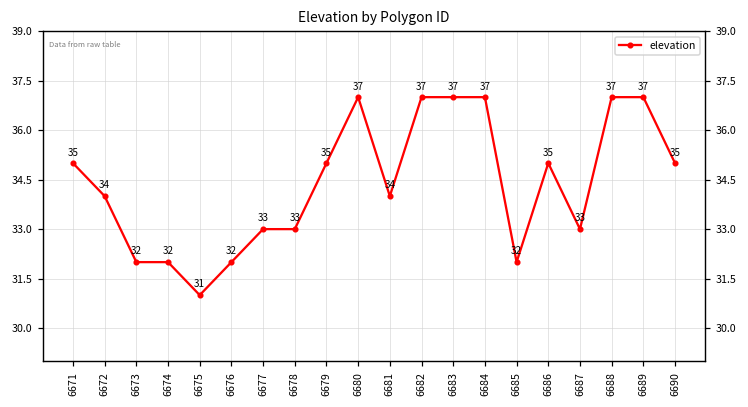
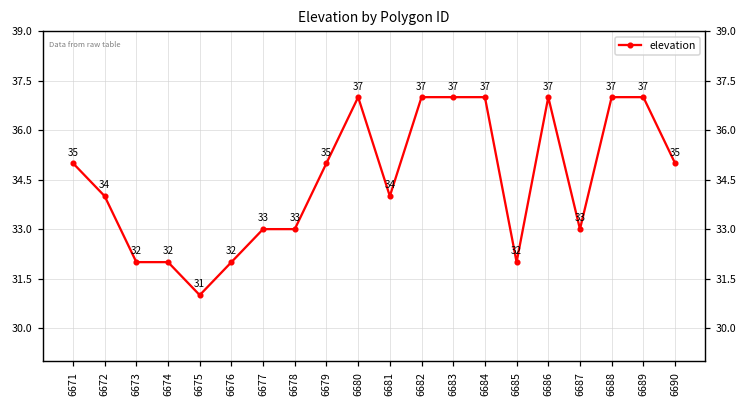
  {
    "6671": 35,
    "6672": 34,
    "6673": 32,
    "6674": 32,
    "6675": 31,
    "6676": 32,
    "6677": 33,
    "6678": 33,
    "6679": 35,
    "6680": 37,
    "6681": 34,
    "6682": 37,
    "6683": 37,
    "6684": 37,
    "6685": 32,
-   "6686": 35,
+   "6686": 37,
    "6687": 33,
    "6688": 37,
    "6689": 37,
    "6690": 35
  }
